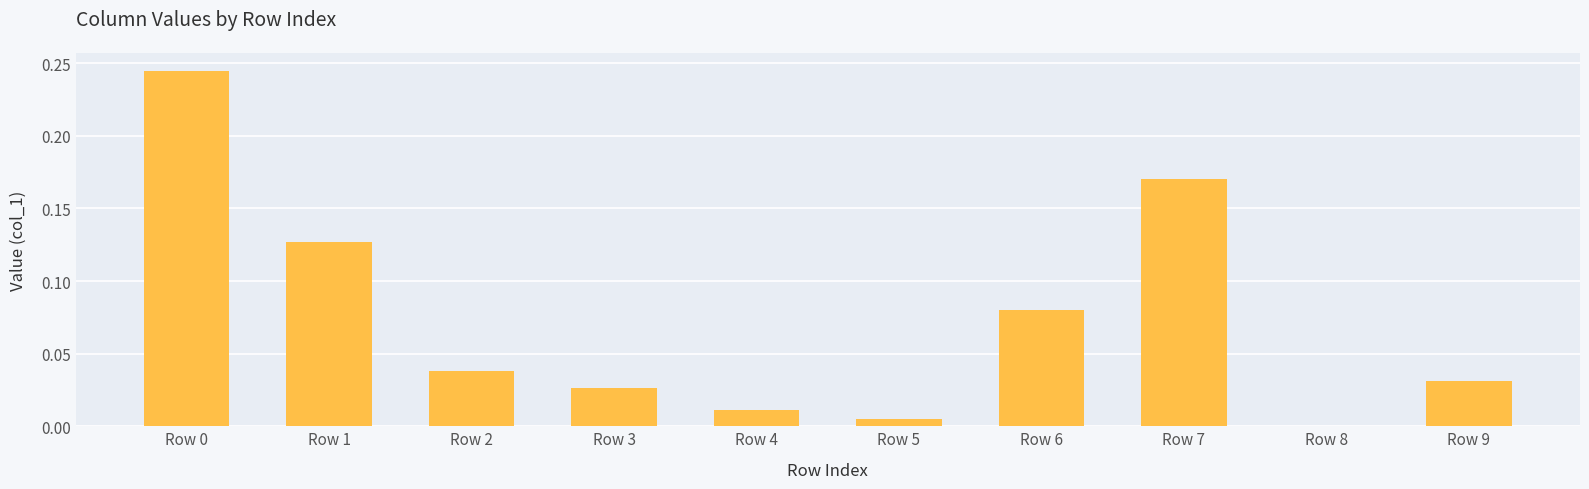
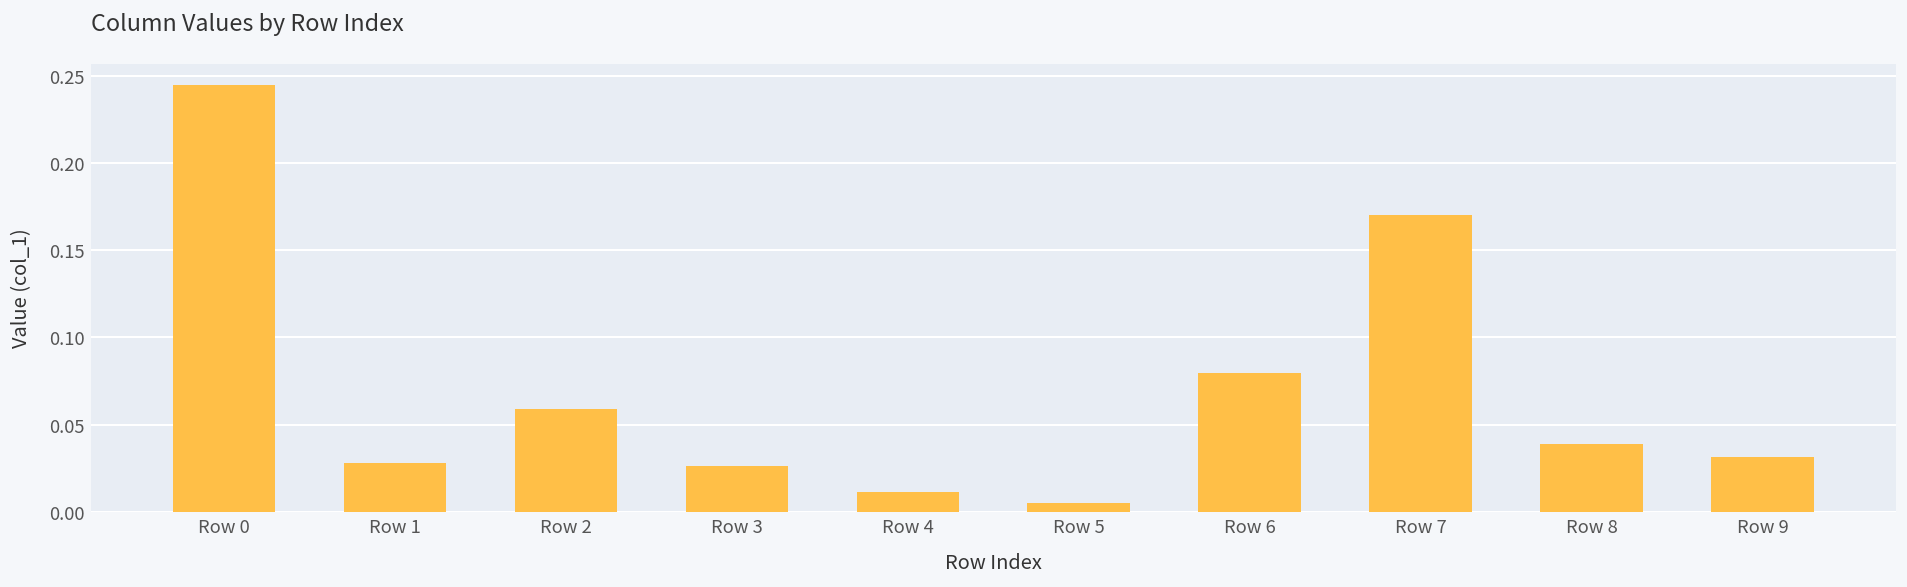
  {
    "Row 0": 0.245,
-   "Row 1": 0.127,
-   "Row 2": 0.038,
+   "Row 1": 0.028,
+   "Row 2": 0.059,
    "Row 3": 0.026,
    "Row 4": 0.011,
    "Row 5": 0.005,
    "Row 6": 0.080,
    "Row 7": 0.170,
-   "Row 8": 0.000,
+   "Row 8": 0.039,
    "Row 9": 0.031
  }
